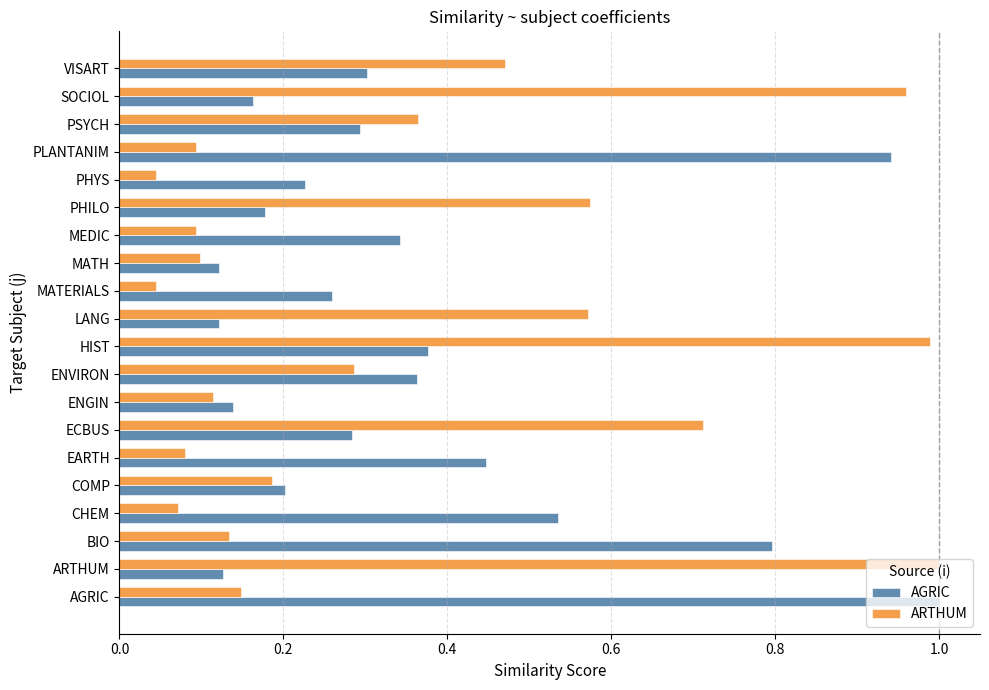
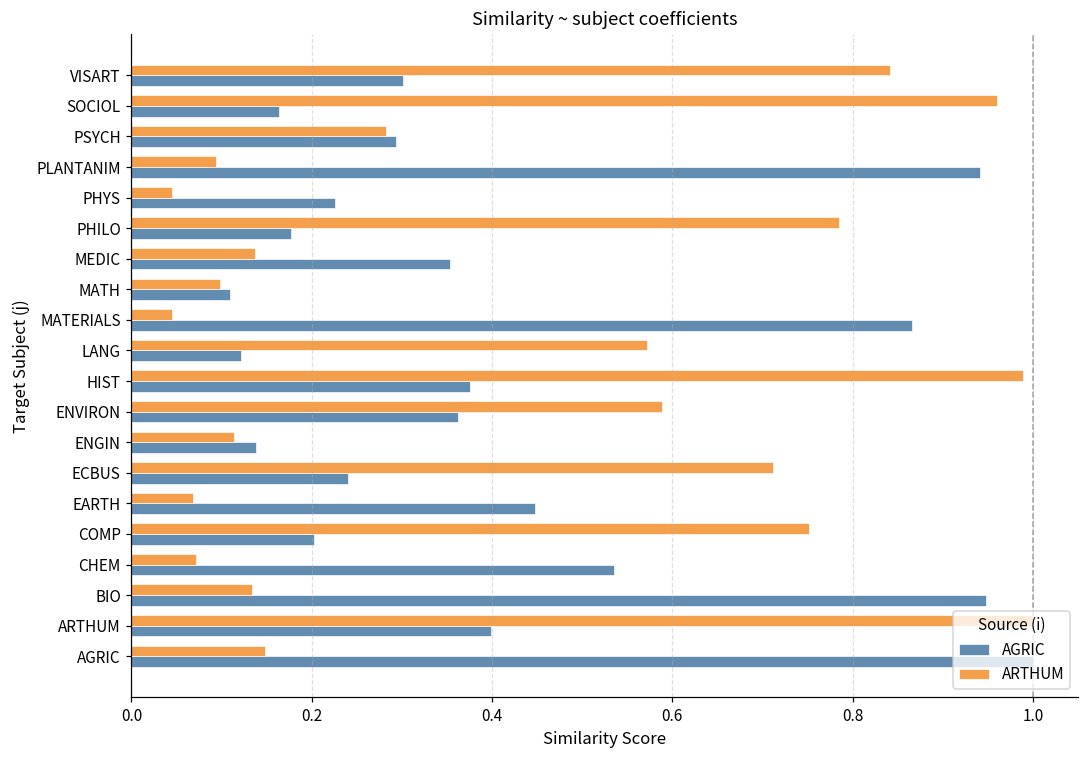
  {
    "AGRIC": {
      "VISART": 0.30,
      "SOCIOL": 0.16,
      "PSYCH": 0.29,
      "PLANTANIM": 0.94,
      "PHYS": 0.23,
      "PHILO": 0.18,
-     "MEDIC": 0.34,
-     "MATH": 0.12,
-     "MATERIALS": 0.26,
+     "MEDIC": 0.35,
+     "MATH": 0.11,
+     "MATERIALS": 0.87,
      "LANG": 0.12,
      "HIST": 0.38,
      "ENVIRON": 0.36,
      "ENGIN": 0.14,
-     "ECBUS": 0.28,
+     "ECBUS": 0.24,
      "EARTH": 0.45,
      "COMP": 0.20,
      "CHEM": 0.54,
-     "BIO": 0.80,
-     "ARTHUM": 0.13
+     "BIO": 0.95,
+     "ARTHUM": 0.40
    },
    "ARTHUM": {
-     "VISART": 0.47,
+     "VISART": 0.84,
      "SOCIOL": 0.96,
-     "PSYCH": 0.36,
+     "PSYCH": 0.28,
      "PLANTANIM": 0.09,
      "PHYS": 0.04,
-     "PHILO": 0.57,
-     "MEDIC": 0.09,
+     "PHILO": 0.78,
+     "MEDIC": 0.14,
      "MATH": 0.10,
      "MATERIALS": 0.04,
      "LANG": 0.57,
      "HIST": 0.99,
-     "ENVIRON": 0.29,
+     "ENVIRON": 0.59,
      "ENGIN": 0.11,
      "ECBUS": 0.71,
-     "EARTH": 0.08,
-     "COMP": 0.19,
+     "EARTH": 0.07,
+     "COMP": 0.75,
      "CHEM": 0.07,
      "BIO": 0.13,
      "AGRIC": 0.15
    }
  }
